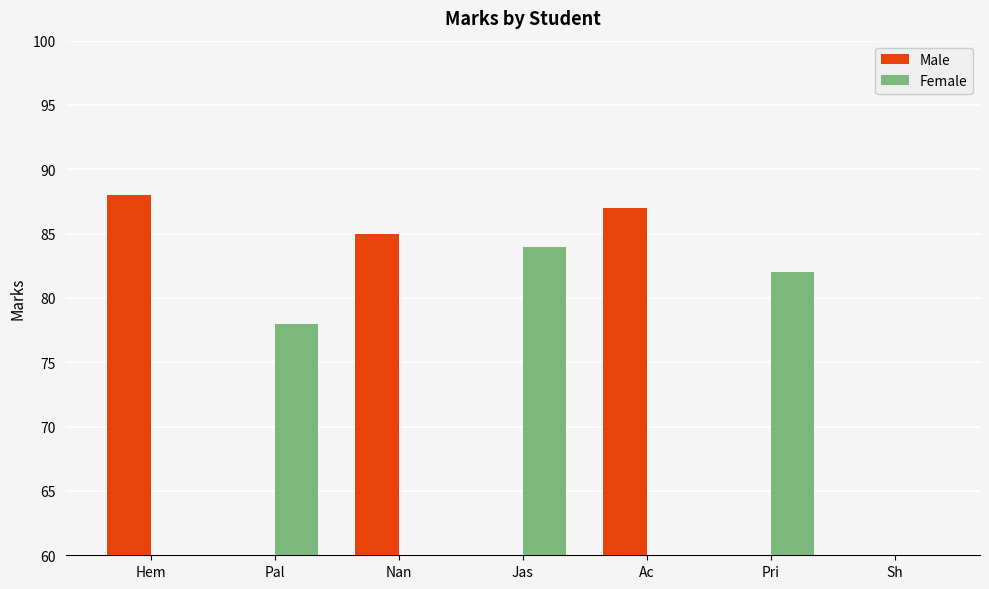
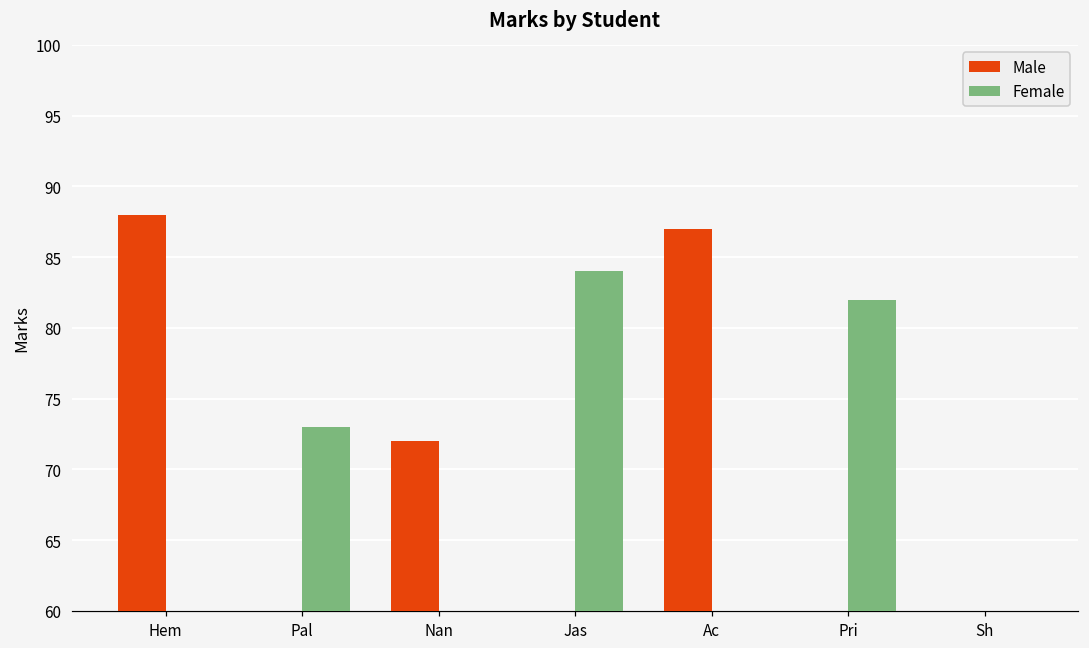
  {
    "Male": {
      "Hem": 88,
-     "Nan": 85,
+     "Nan": 72,
      "Ac": 87
    },
    "Female": {
-     "Pal": 78,
+     "Pal": 73,
      "Jas": 84,
      "Pri": 82
    }
  }
